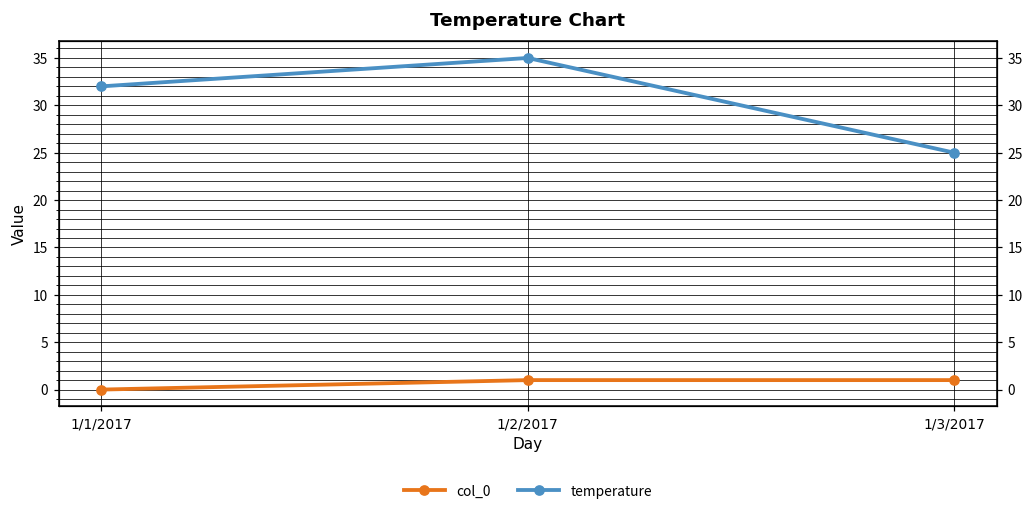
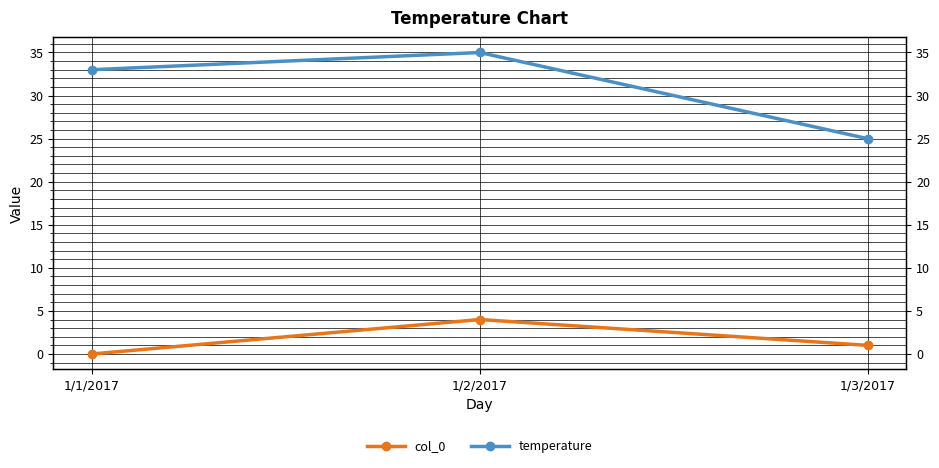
  {
    "col_0": {
      "1/1/2017": 0,
-     "1/2/2017": 1,
+     "1/2/2017": 4,
      "1/3/2017": 1
    },
    "temperature": {
-     "1/1/2017": 32,
+     "1/1/2017": 33,
      "1/2/2017": 35,
      "1/3/2017": 25
    }
  }
